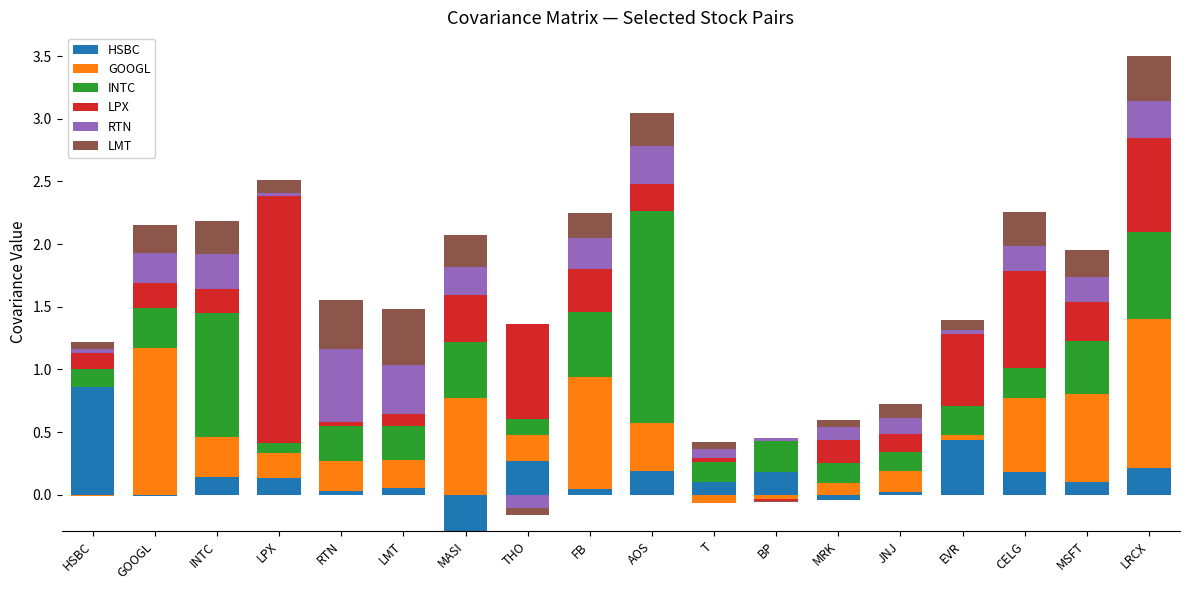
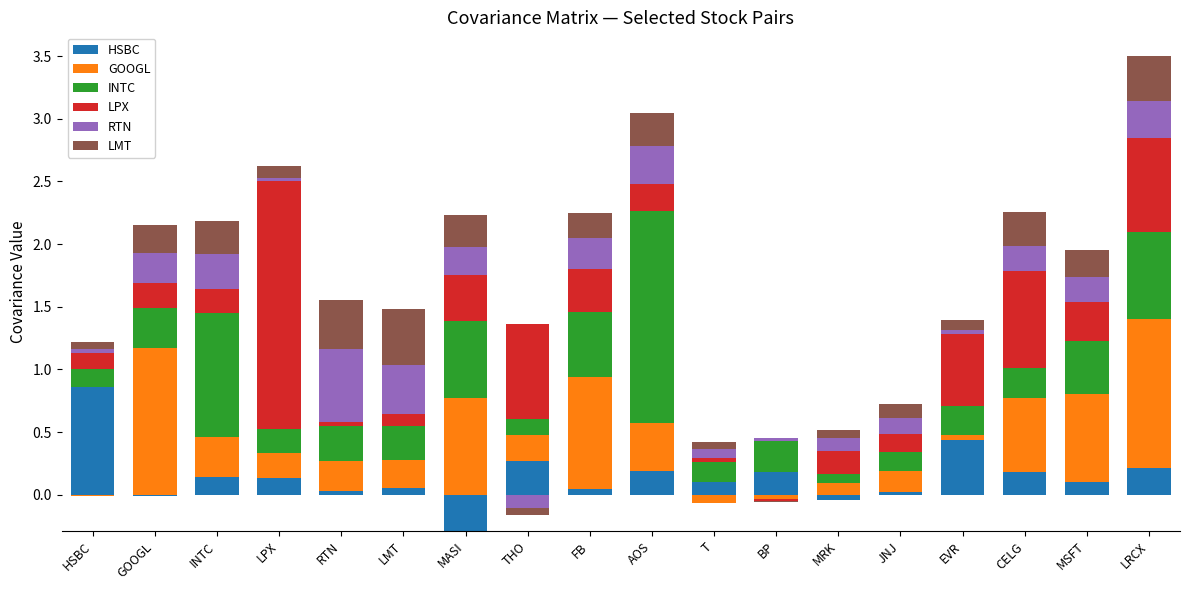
  {
    "INTC": {
      "HSBC": 0.14,
      "GOOGL": 0.32,
      "INTC": 0.98,
-     "LPX": 0.08,
+     "LPX": 0.19,
      "RTN": 0.28,
      "LMT": 0.27,
-     "MASI": 0.45,
+     "MASI": 0.61,
      "THO": 0.12,
      "FB": 0.52,
      "AOS": 1.69,
      "T": 0.16,
      "BP": 0.25,
-     "MRK": 0.16,
+     "MRK": 0.07,
      "JNJ": 0.15,
      "EVR": 0.23,
      "CELG": 0.24,
      "MSFT": 0.43,
      "LRCX": 0.69
    }
  }
